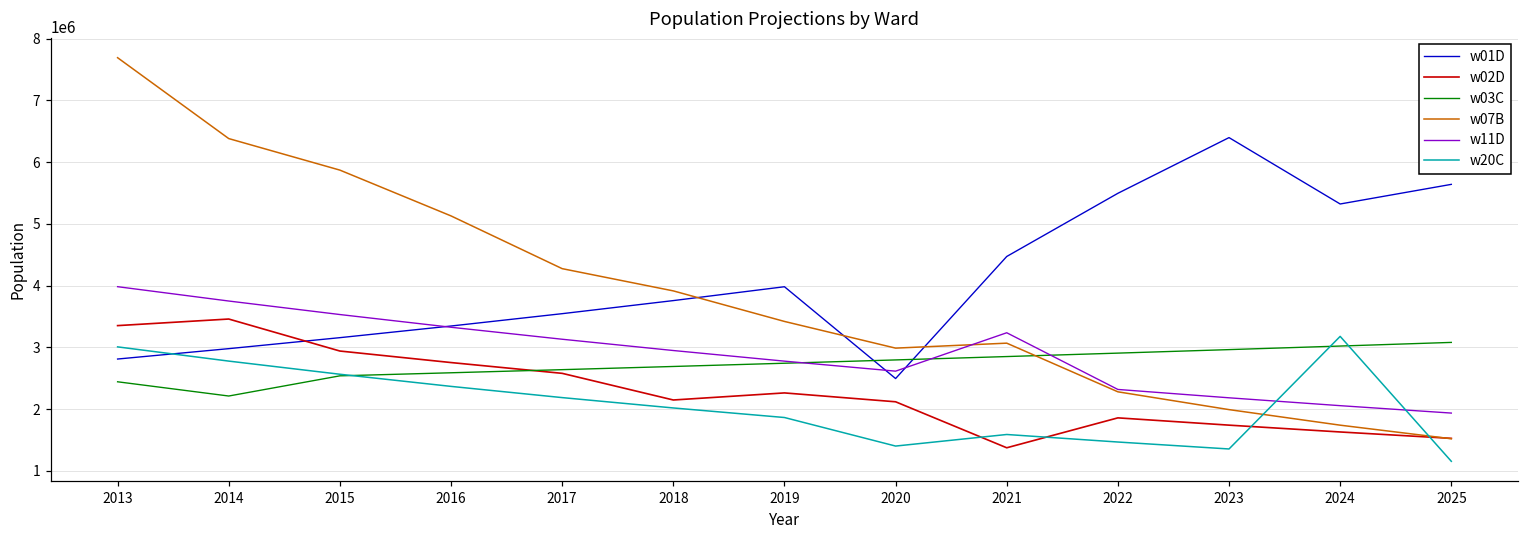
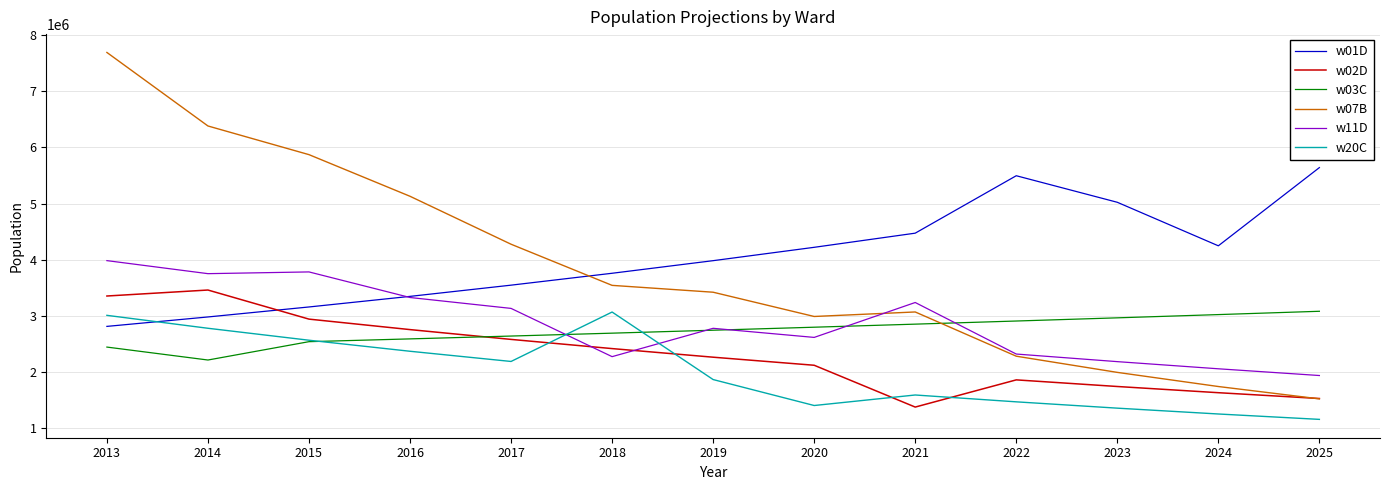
  {
    "w01D": {
      "2013": 2800000,
      "2014": 3000000,
      "2015": 3200000,
      "2017": 3500000,
      "2018": 3800000,
      "2019": 4000000,
-     "2020": 2500000,
+     "2020": 4200000,
      "2021": 4500000,
      "2022": 5500000,
-     "2023": 6400000,
-     "2024": 5300000,
+     "2023": 5000000,
+     "2024": 4200000,
      "2025": 5600000
    },
    "w02D": {
      "2013": 3400000,
      "2014": 3500000,
      "2015": 2900000,
      "2016": 2800000,
      "2017": 2600000,
-     "2018": 2100000,
+     "2018": 2400000,
      "2019": 2300000,
      "2020": 2100000,
      "2021": 1400000,
      "2022": 1900000,
      "2023": 1700000,
      "2024": 1600000
    },
    "w03C": {
      "2013": 2400000,
      "2014": 2200000,
      "2016": 2600000,
      "2017": 2600000,
      "2018": 2700000,
      "2020": 2800000,
      "2021": 2900000,
      "2022": 2900000,
      "2023": 3000000,
      "2024": 3000000,
      "2025": 3100000
    },
    "w07B": {
      "2013": 7700000,
      "2014": 6400000,
      "2015": 5900000,
      "2016": 5100000,
      "2017": 4300000,
-     "2018": 3900000,
+     "2018": 3500000,
      "2019": 3400000,
      "2020": 3000000,
      "2021": 3100000,
      "2023": 2000000,
      "2024": 1700000
    },
    "w11D": {
      "2013": 4000000,
      "2014": 3800000,
-     "2015": 3500000,
+     "2015": 3800000,
      "2017": 3100000,
-     "2018": 2900000,
+     "2018": 2300000,
      "2020": 2600000,
      "2021": 3200000,
      "2023": 2200000,
      "2024": 2100000,
      "2025": 1900000
    },
    "w20C": {
      "2013": 3000000,
      "2014": 2800000,
      "2016": 2400000,
      "2017": 2200000,
-     "2018": 2000000,
+     "2018": 3100000,
      "2019": 1900000,
      "2020": 1400000,
      "2021": 1600000,
      "2022": 1500000,
      "2023": 1400000,
-     "2024": 3200000,
+     "2024": 1300000,
      "2025": 1200000
    }
  }
